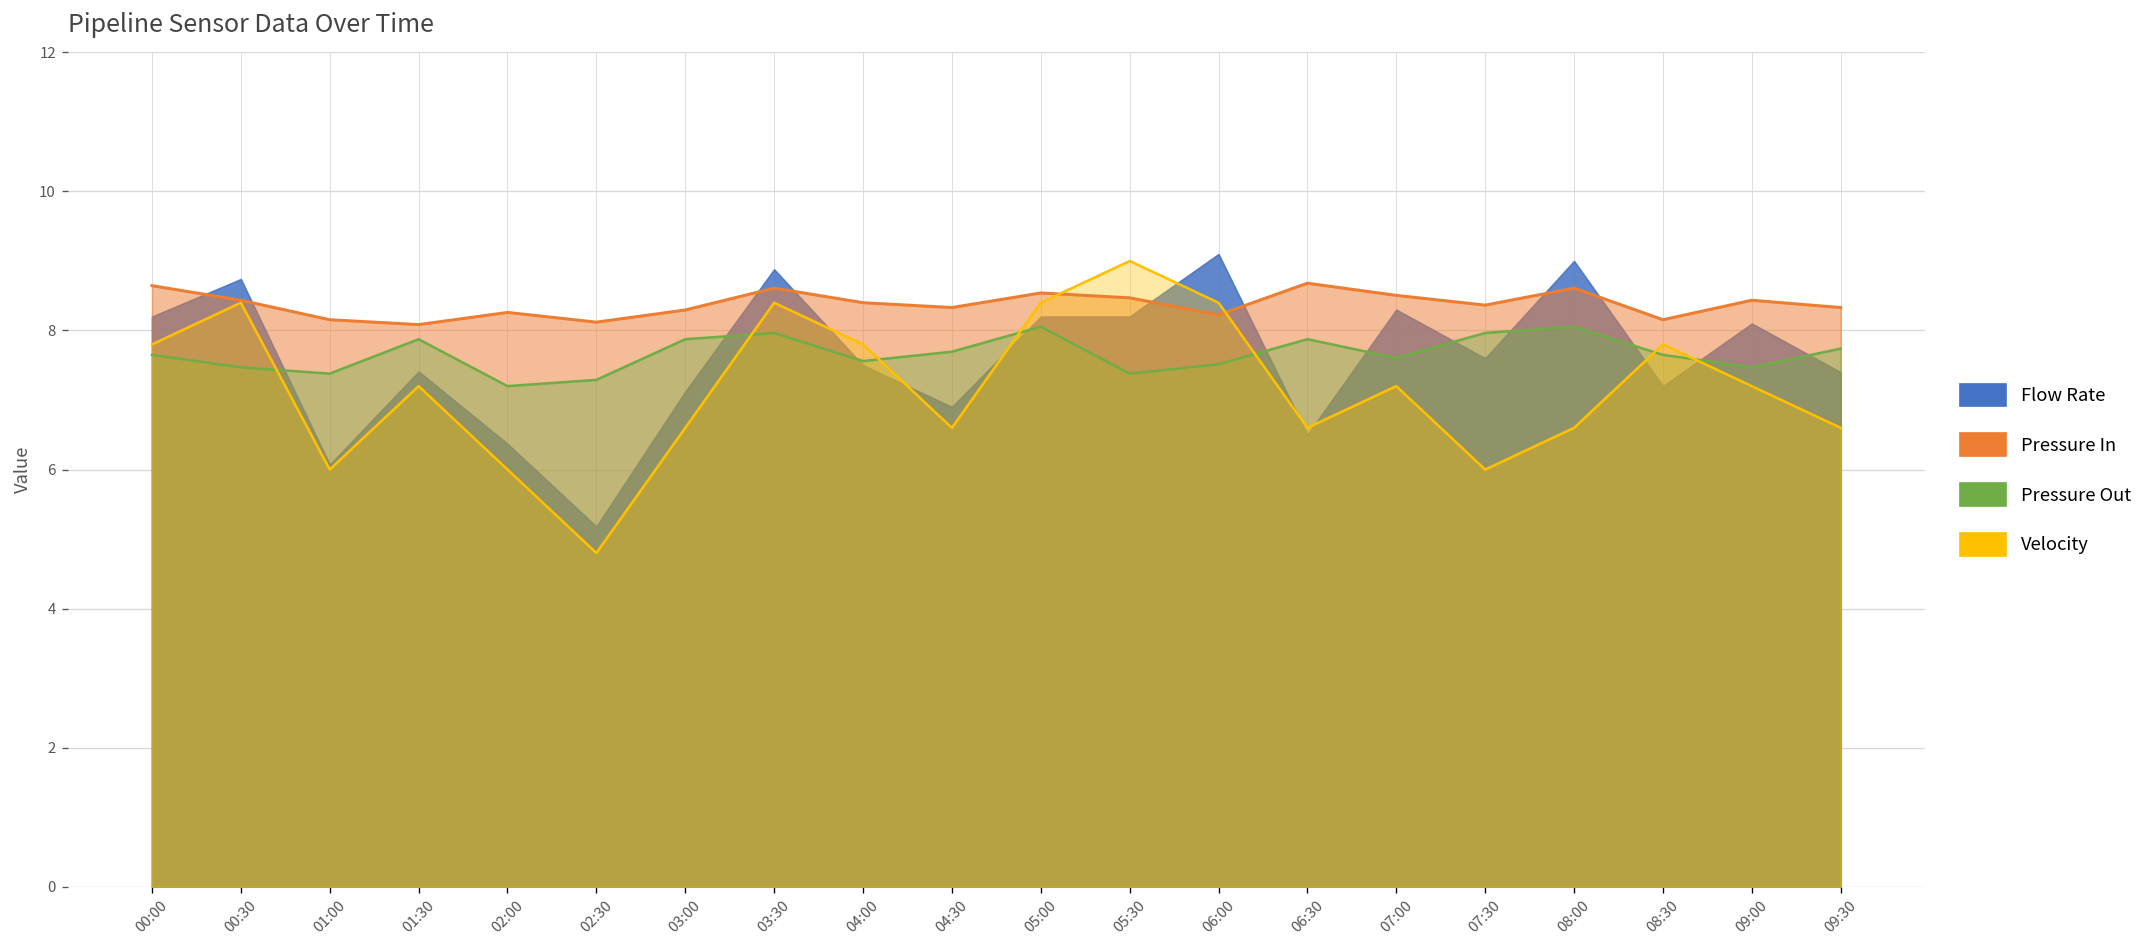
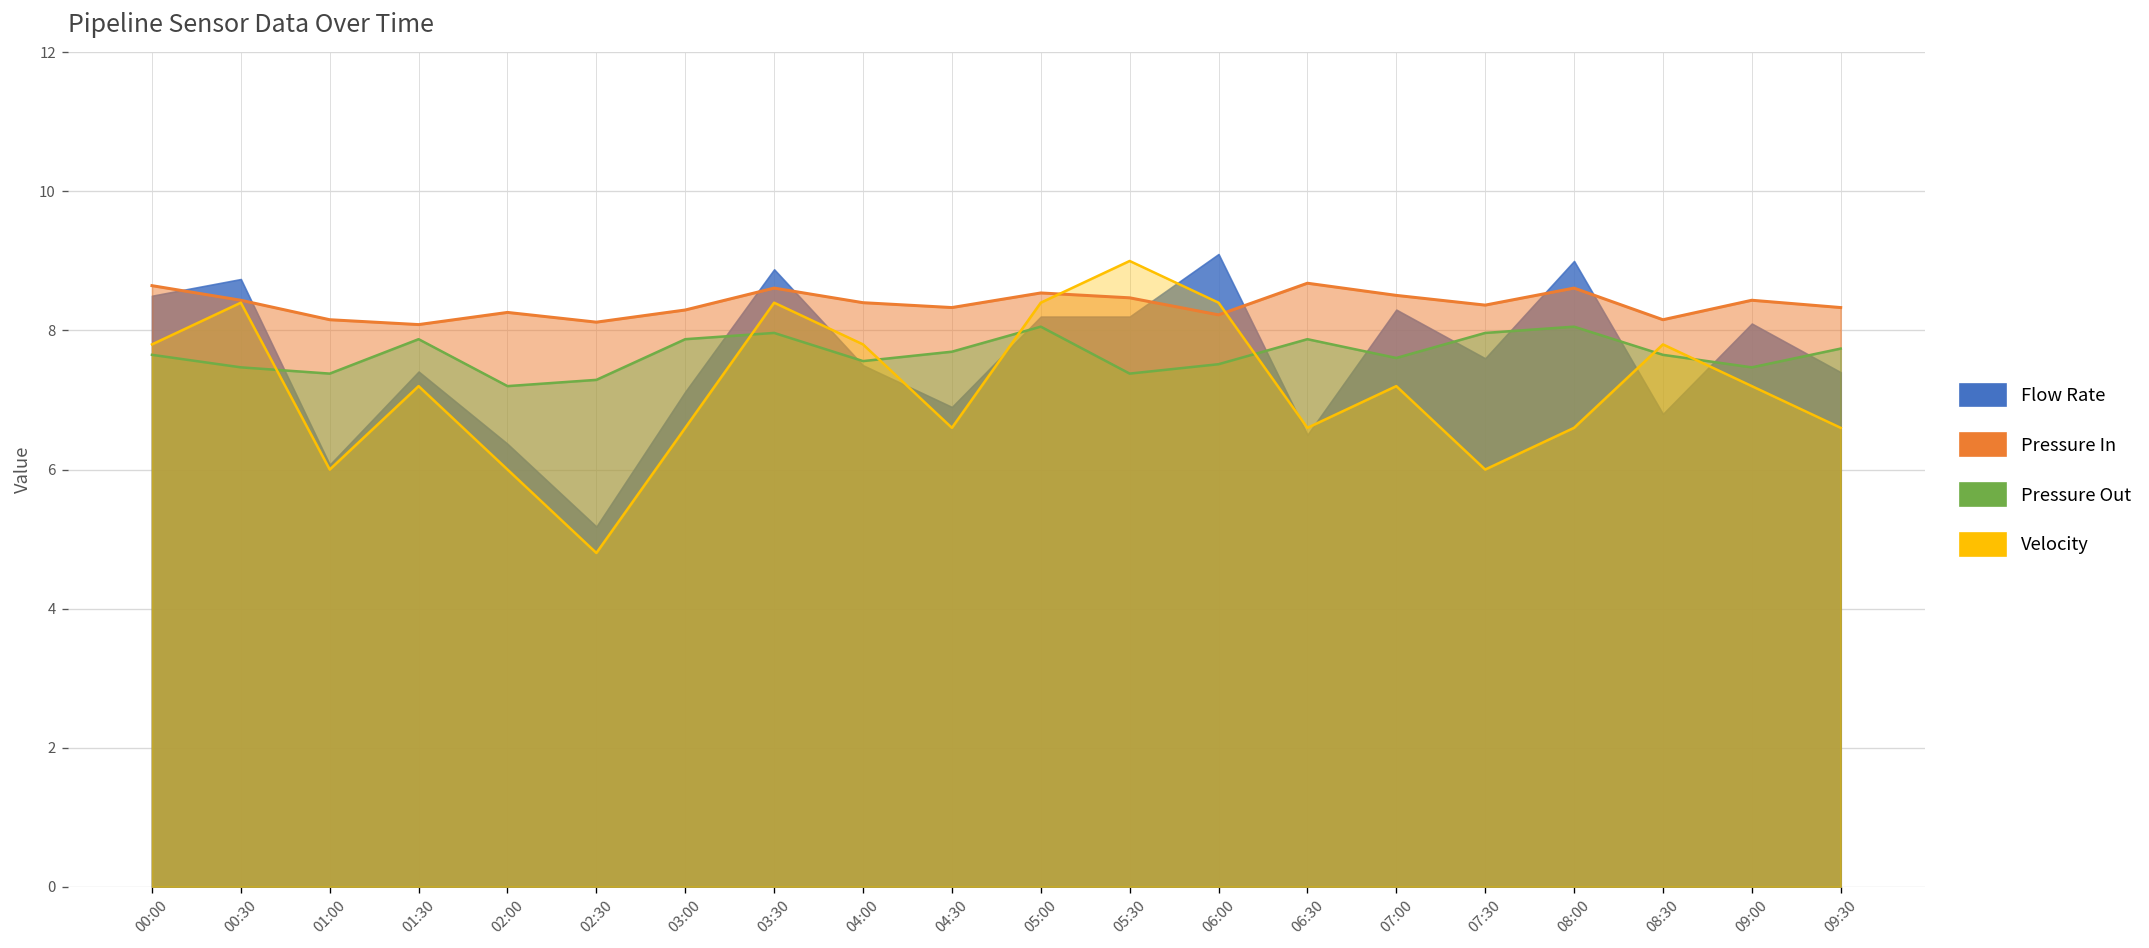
  {
    "Flow Rate": {
-     "00:00": 8.2,
+     "00:00": 8.5,
      "00:30": 8.7,
      "01:00": 6.1,
      "01:30": 7.4,
      "02:00": 6.4,
      "02:30": 5.2,
      "03:00": 7.1,
      "03:30": 8.9,
      "04:00": 7.5,
      "04:30": 6.9,
      "05:00": 8.2,
      "05:30": 8.2,
      "06:00": 9.1,
      "06:30": 6.5,
      "07:00": 8.3,
      "07:30": 7.6,
      "08:00": 9.0,
-     "08:30": 7.2,
+     "08:30": 6.8,
      "09:00": 8.1,
      "09:30": 7.4
    }
  }
